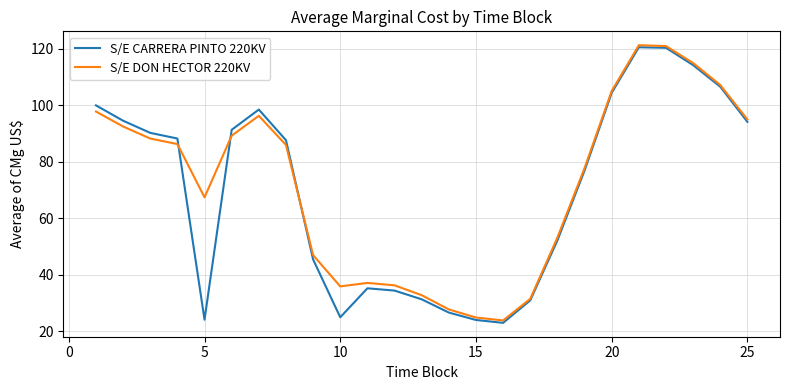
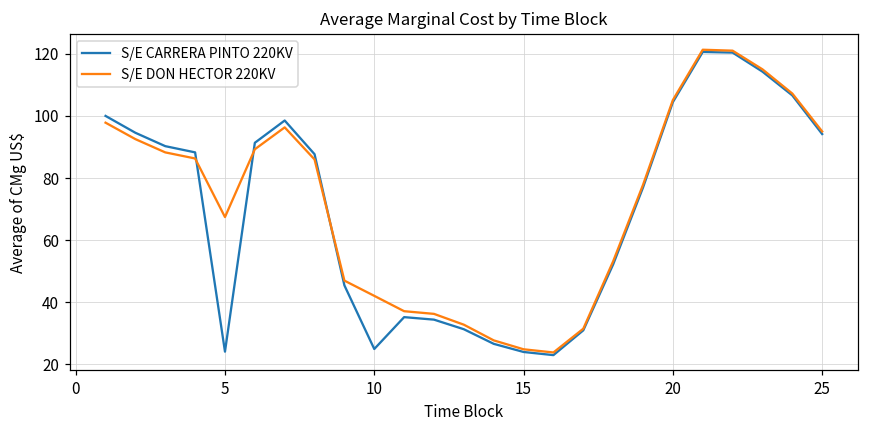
  {
    "S/E CARRERA PINTO 220KV": {
      "5": 24,
      "10": 25
    },
    "S/E DON HECTOR 220KV": {
      "5": 67,
-     "10": 36
+     "10": 42
    }
  }
